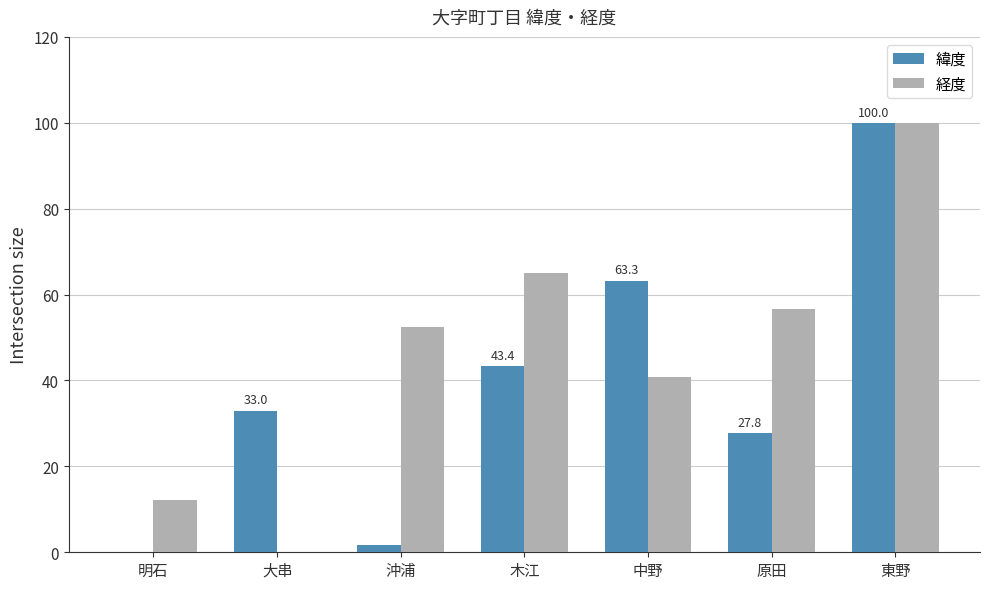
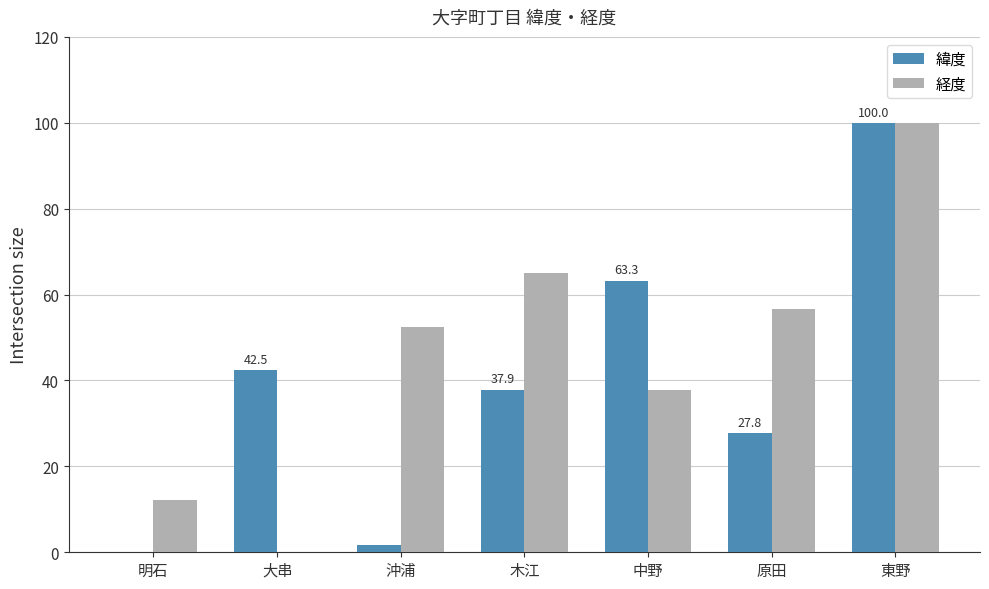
  {
    "緯度": {
-     "大串": 33.0,
-     "木江": 43.4,
+     "大串": 42.5,
+     "木江": 37.9,
      "中野": 63.3,
      "原田": 27.8,
      "東野": 100.0
    },
    "経度": {
      "明石": 12,
      "大串": 0,
      "沖浦": 52,
      "木江": 65,
-     "中野": 41,
+     "中野": 38,
      "原田": 57,
      "東野": 100
    }
  }
